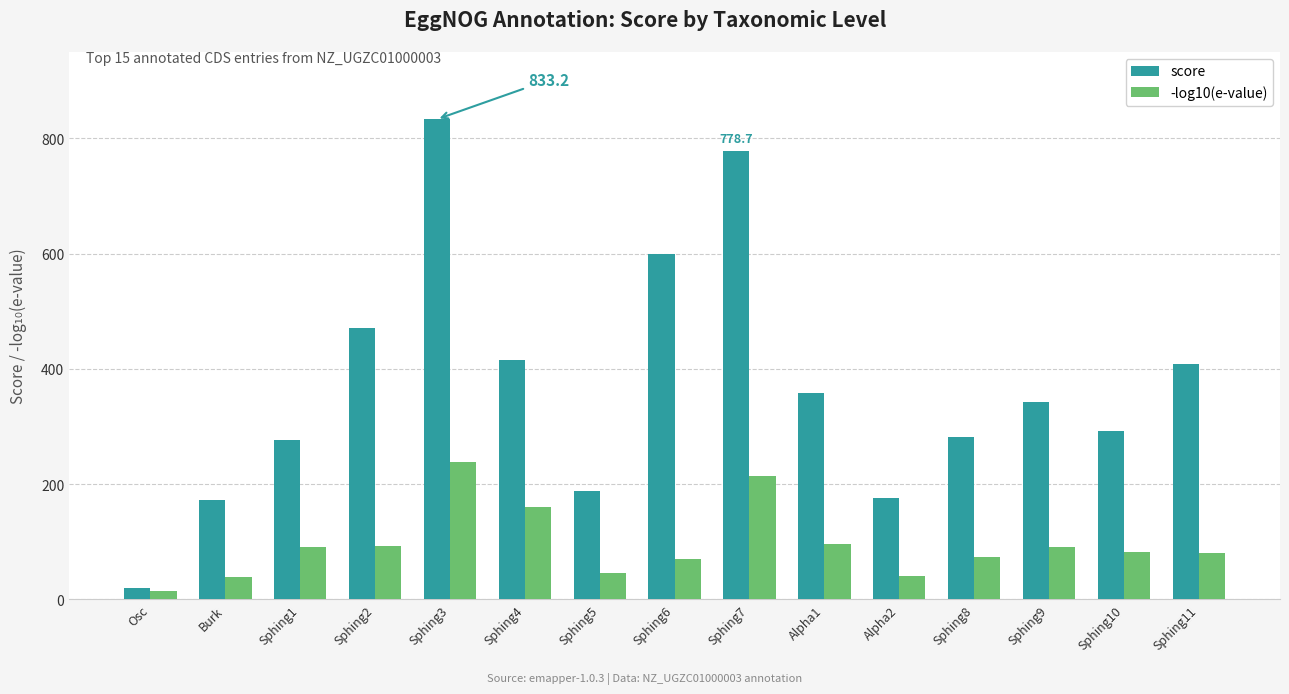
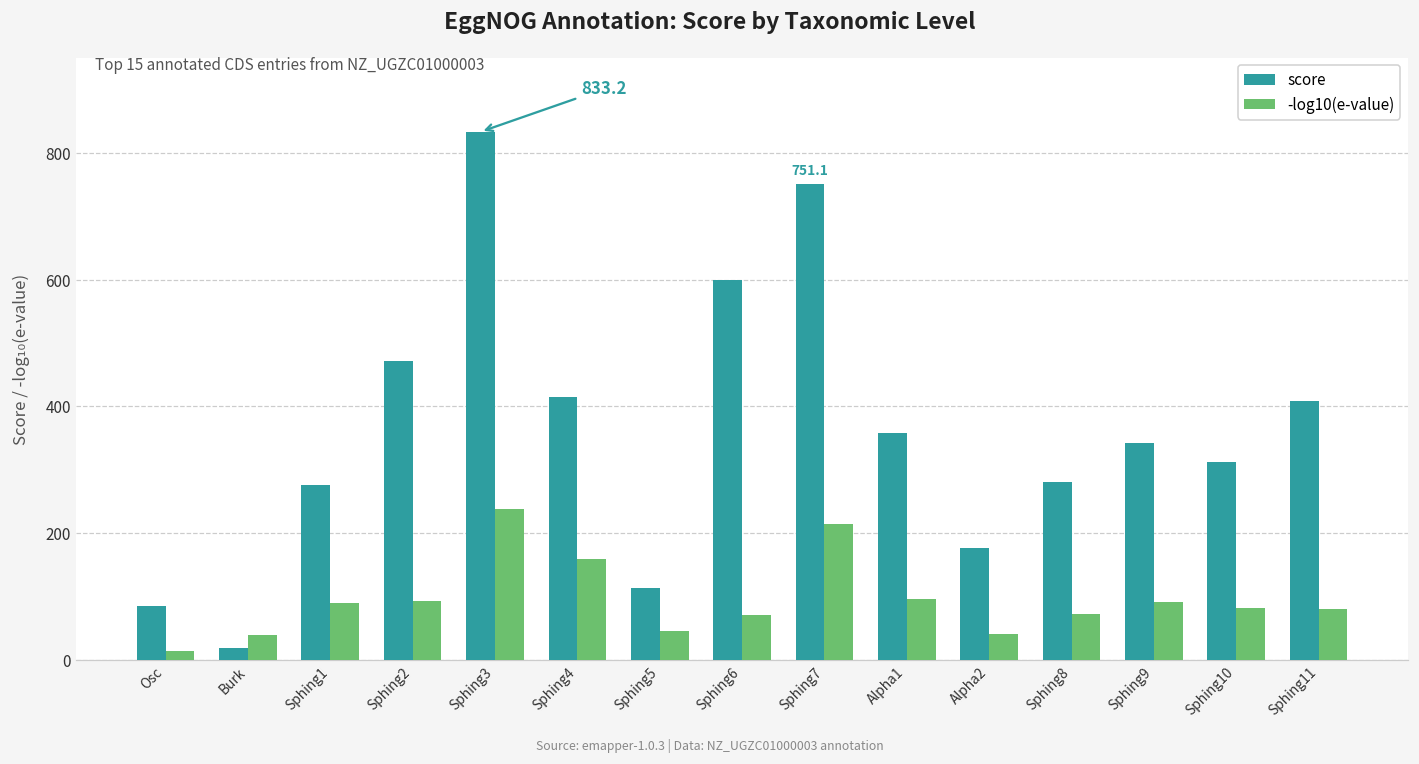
  {
    "score": {
-     "Osc": 20,
-     "Burk": 170,
+     "Osc": 90,
+     "Burk": 20,
      "Sphing3": 833.2,
-     "Sphing5": 190,
-     "Sphing7": 778.7,
-     "Sphing10": 290
+     "Sphing5": 110,
+     "Sphing7": 751.1,
+     "Sphing10": 310
    },
    "-log10(e-value)": {
      "Osc": 10,
      "Burk": 40,
      "Sphing1": 90,
      "Sphing2": 90,
      "Sphing3": 240,
      "Sphing4": 160,
      "Sphing5": 40,
      "Sphing6": 70,
      "Sphing7": 210,
      "Alpha1": 100,
      "Alpha2": 40,
      "Sphing8": 70,
      "Sphing9": 90,
      "Sphing10": 80,
      "Sphing11": 80
    }
  }
